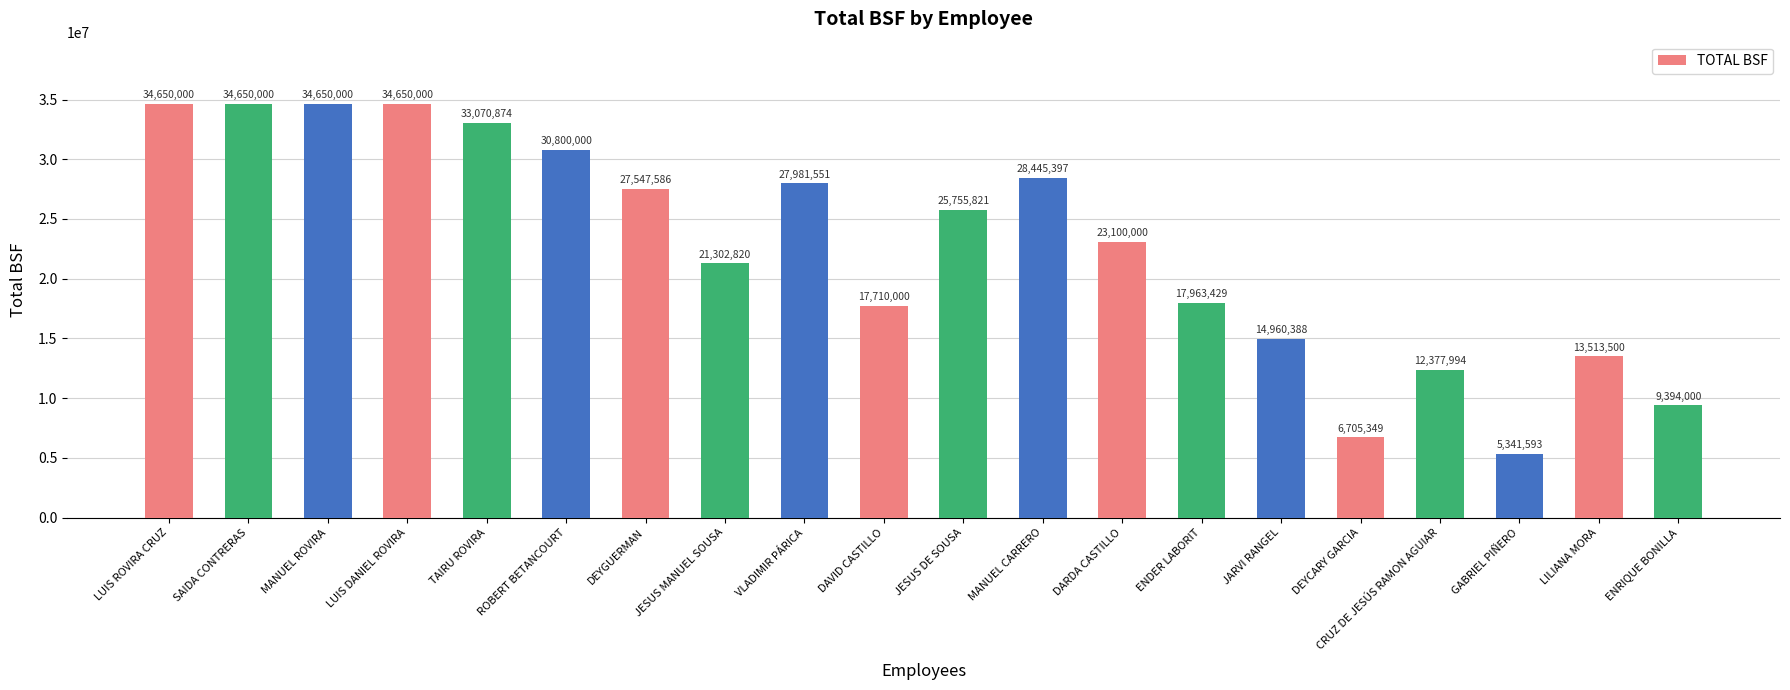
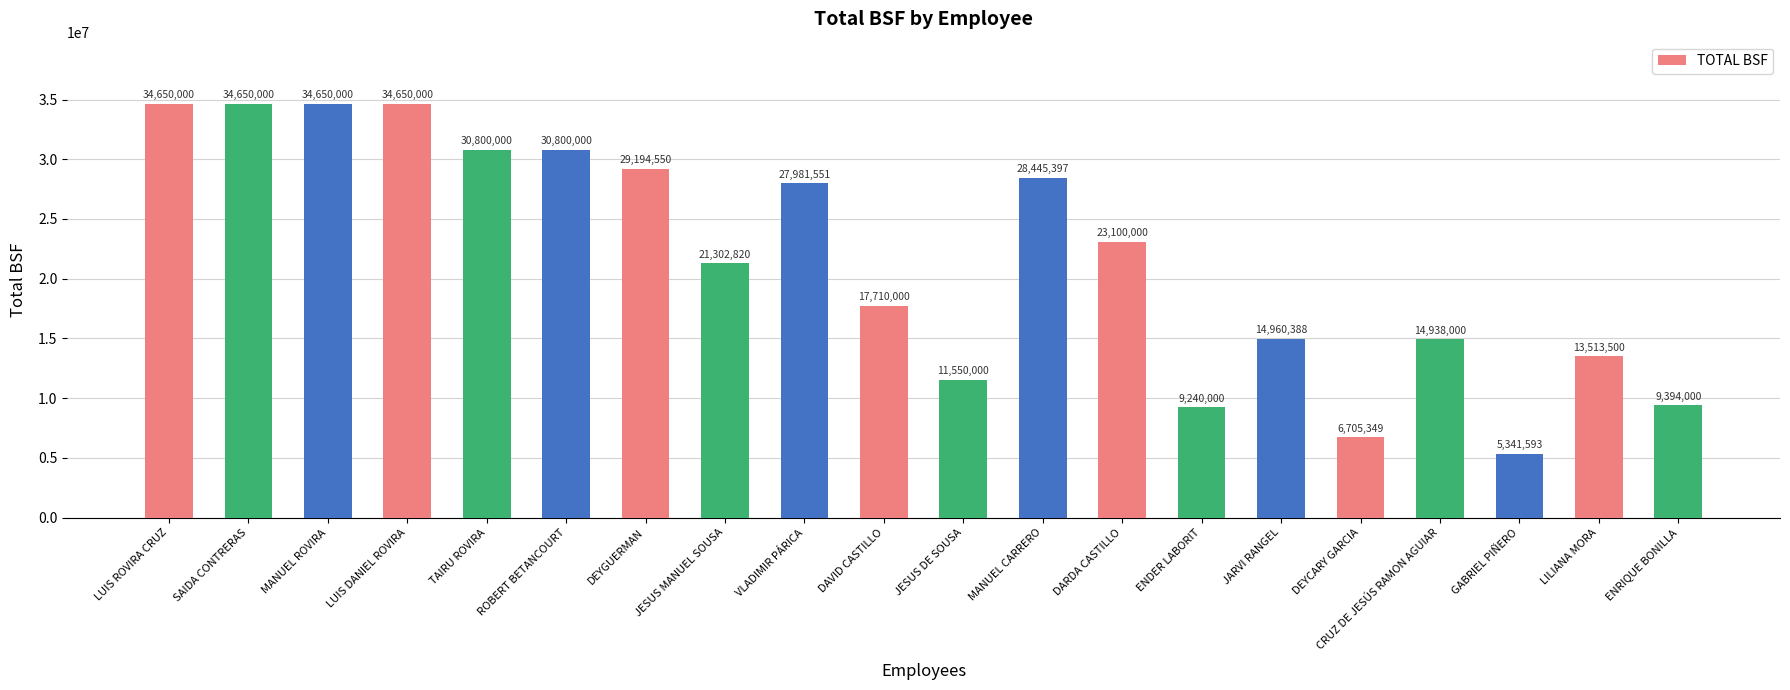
  {
    "LUIS ROVIRA CRUZ": "34,650,000",
    "SAIDA CONTRERAS": "34,650,000",
    "MANUEL ROVIRA": "34,650,000",
    "LUIS DANIEL ROVIRA": "34,650,000",
-   "TAIRU ROVIRA": "33,070,874",
+   "TAIRU ROVIRA": "30,800,000",
    "ROBERT BETANCOURT": "30,800,000",
-   "DEYGUERMAN": "27,547,586",
+   "DEYGUERMAN": "29,194,550",
    "JESUS MANUEL SOUSA": "21,302,820",
    "VLADIMIR PÁRICA": "27,981,551",
    "DAVID CASTILLO": "17,710,000",
-   "JESUS DE SOUSA": "25,755,821",
+   "JESUS DE SOUSA": "11,550,000",
    "MANUEL CARRERO": "28,445,397",
    "DARDA CASTILLO": "23,100,000",
-   "ENDER LABORIT": "17,963,429",
+   "ENDER LABORIT": "9,240,000",
    "JARVI RANGEL": "14,960,388",
    "DEYCARY GARCIA": "6,705,349",
-   "CRUZ DE JESÚS RAMON AGUIAR": "12,377,994",
+   "CRUZ DE JESÚS RAMON AGUIAR": "14,938,000",
    "GABRIEL PIÑERO": "5,341,593",
    "LILIANA MORA": "13,513,500",
    "ENRIQUE BONILLA": "9,394,000"
  }
